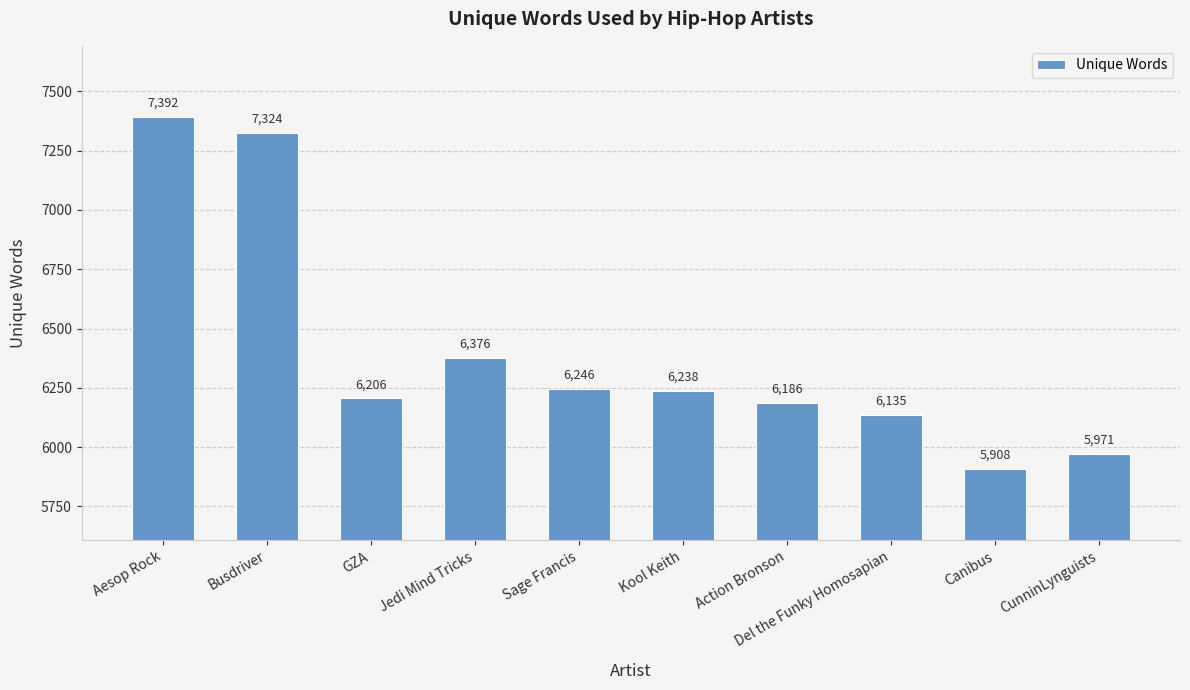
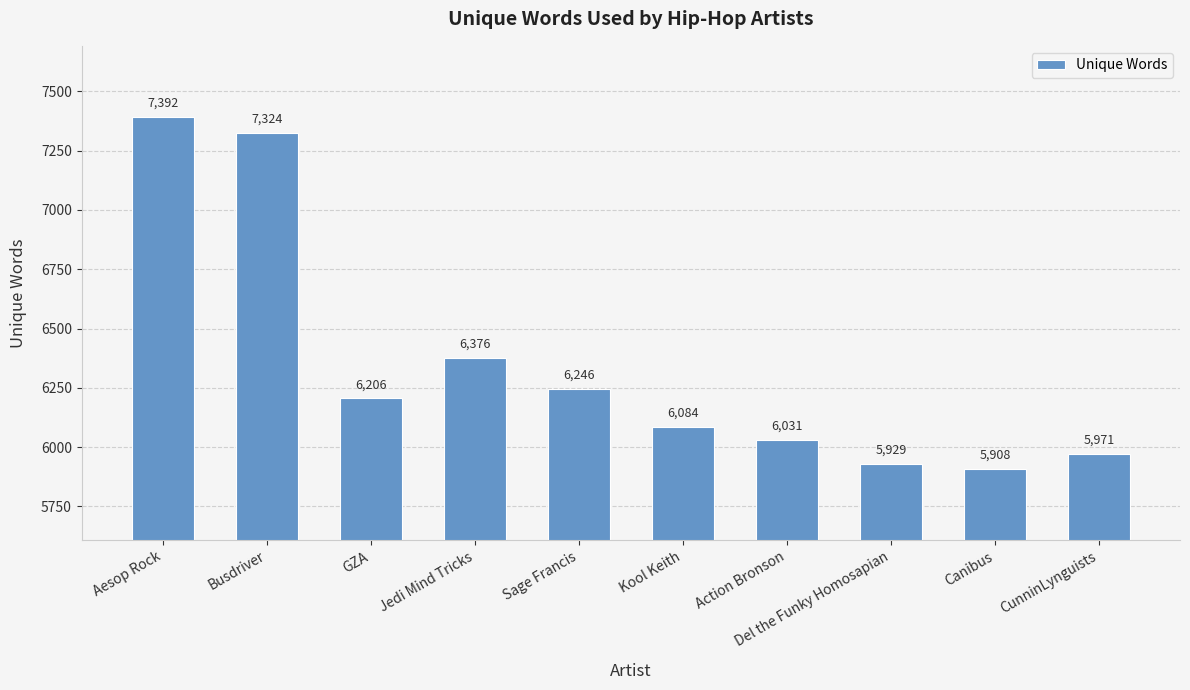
  {
    "Aesop Rock": "7,392",
    "Busdriver": "7,324",
    "GZA": "6,206",
    "Jedi Mind Tricks": "6,376",
    "Sage Francis": "6,246",
-   "Kool Keith": "6,238",
-   "Action Bronson": "6,186",
-   "Del the Funky Homosapian": "6,135",
+   "Kool Keith": "6,084",
+   "Action Bronson": "6,031",
+   "Del the Funky Homosapian": "5,929",
    "Canibus": "5,908",
    "CunninLynguists": "5,971"
  }
